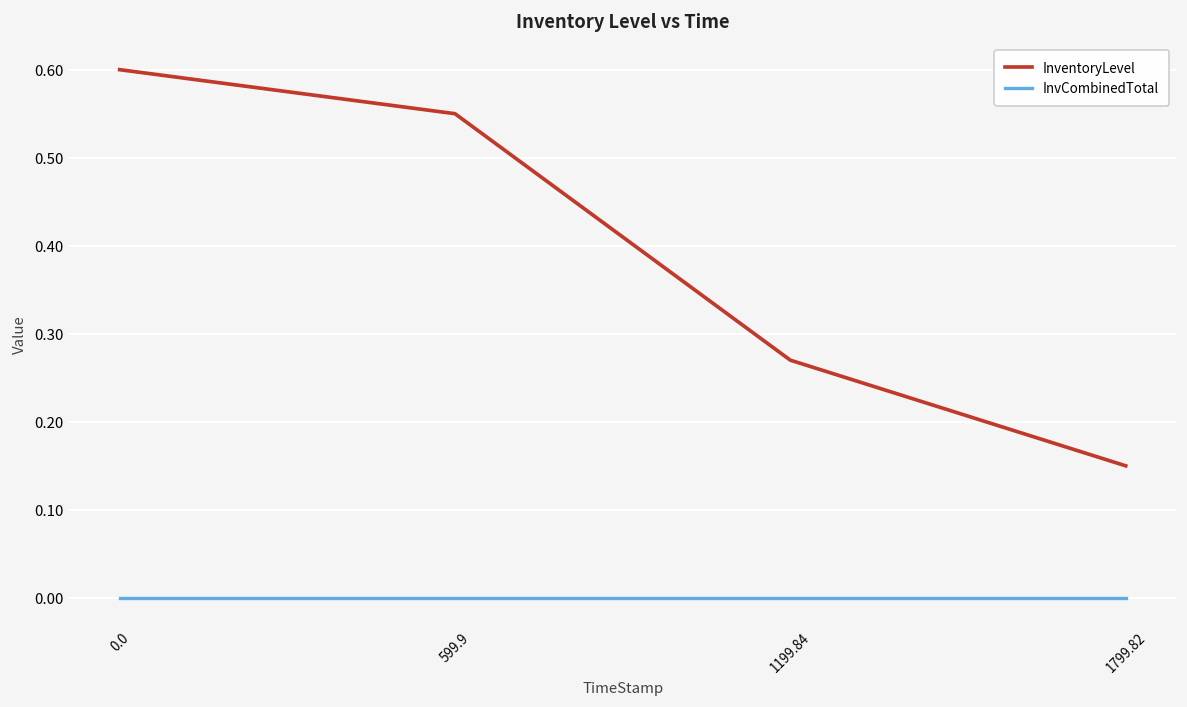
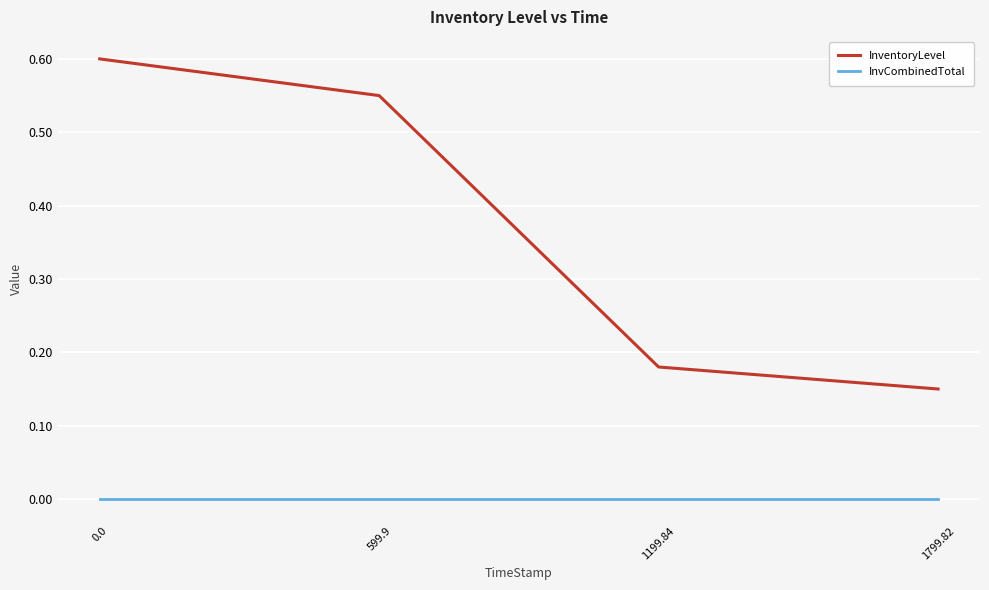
  {
    "InventoryLevel": {
      "0.0": 0.60,
      "599.9": 0.55,
-     "1199.84": 0.27,
+     "1199.84": 0.18,
      "1799.82": 0.15
    },
    "InvCombinedTotal": {
      "0.0": 0.00,
      "599.9": 0.00,
      "1199.84": 0.00,
      "1799.82": 0.00
    }
  }
